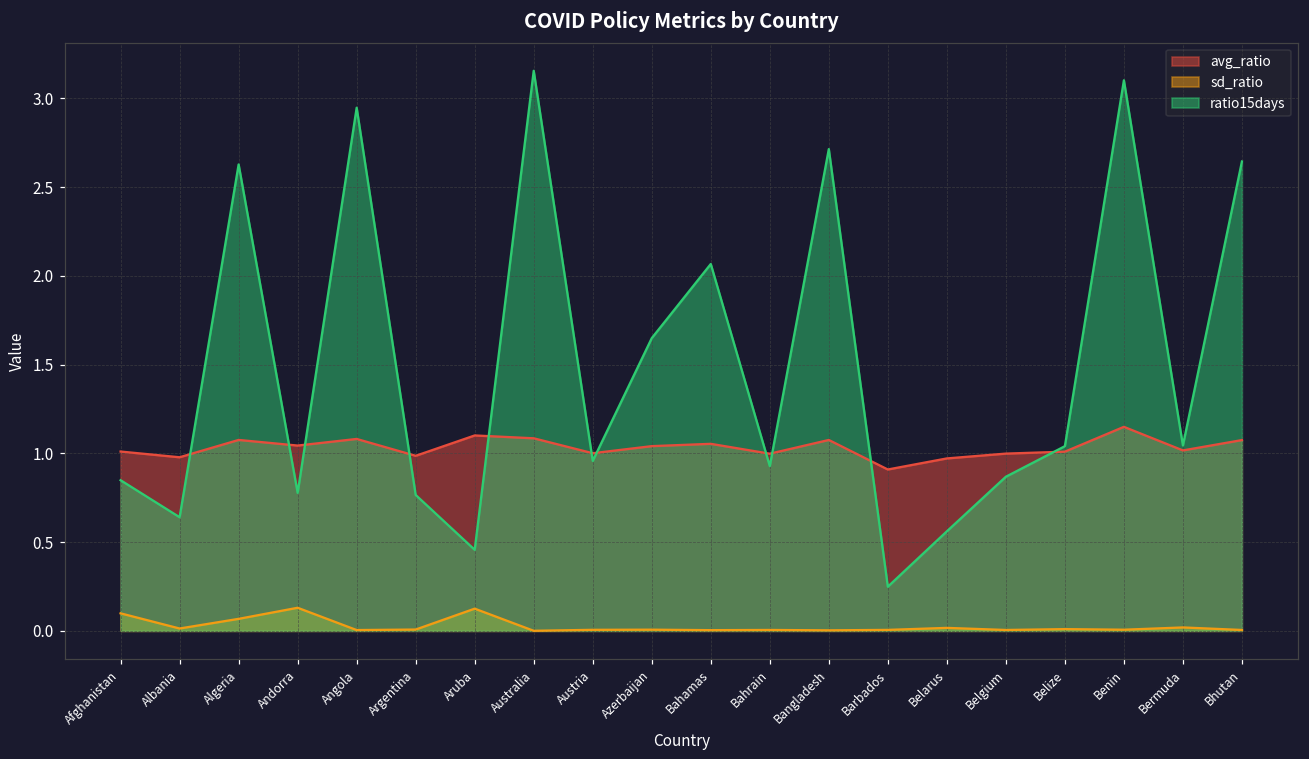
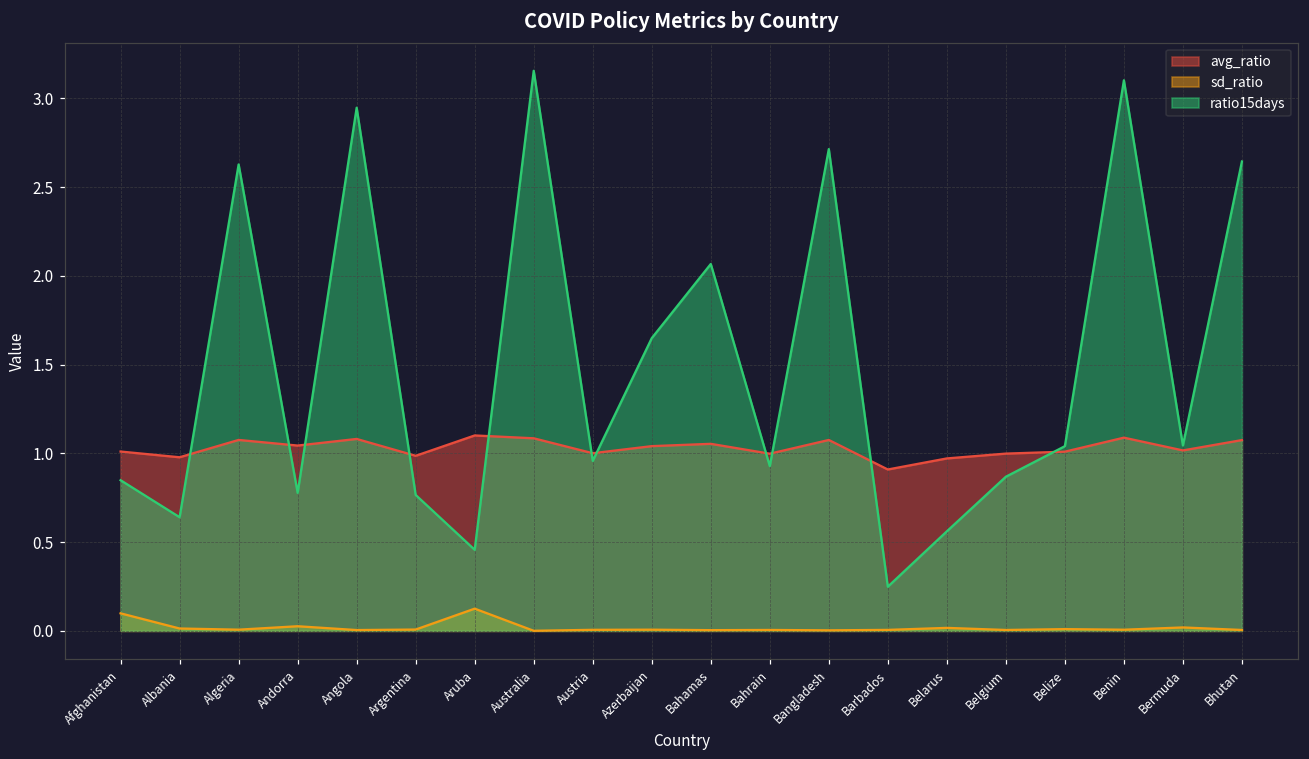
  {
    "avg_ratio": {
      "Afghanistan": 1.01,
      "Albania": 0.98,
      "Algeria": 1.08,
      "Andorra": 1.04,
      "Angola": 1.08,
      "Argentina": 0.99,
      "Aruba": 1.10,
      "Australia": 1.09,
      "Austria": 1.00,
      "Azerbaijan": 1.04,
      "Bahamas": 1.05,
      "Bahrain": 1.00,
      "Bangladesh": 1.08,
      "Barbados": 0.91,
      "Belarus": 0.97,
      "Belgium": 1.00,
      "Belize": 1.01,
-     "Benin": 1.15,
+     "Benin": 1.09,
      "Bermuda": 1.02,
      "Bhutan": 1.08
    },
    "sd_ratio": {
      "Afghanistan": 0.10,
      "Albania": 0.01,
-     "Algeria": 0.07,
-     "Andorra": 0.13,
+     "Algeria": 0.01,
+     "Andorra": 0.03,
      "Angola": 0.00,
      "Argentina": 0.01,
      "Aruba": 0.13,
      "Australia": 0.00,
      "Austria": 0.01,
      "Azerbaijan": 0.01,
      "Bahamas": 0.00,
      "Bahrain": 0.01,
      "Bangladesh": 0.00,
      "Barbados": 0.01,
      "Belarus": 0.02,
      "Belgium": 0.01,
      "Belize": 0.01,
      "Benin": 0.01,
      "Bermuda": 0.02,
      "Bhutan": 0.01
    },
    "ratio15days": {
      "Afghanistan": 0.85,
      "Albania": 0.64,
      "Algeria": 2.63,
      "Andorra": 0.78,
      "Angola": 2.95,
      "Argentina": 0.77,
      "Aruba": 0.46,
      "Australia": 3.16,
      "Austria": 0.96,
      "Azerbaijan": 1.65,
      "Bahamas": 2.07,
      "Bahrain": 0.93,
      "Bangladesh": 2.71,
      "Barbados": 0.25,
      "Belarus": 0.56,
      "Belgium": 0.87,
      "Belize": 1.04,
      "Benin": 3.10,
      "Bermuda": 1.04,
      "Bhutan": 2.64
    }
  }
